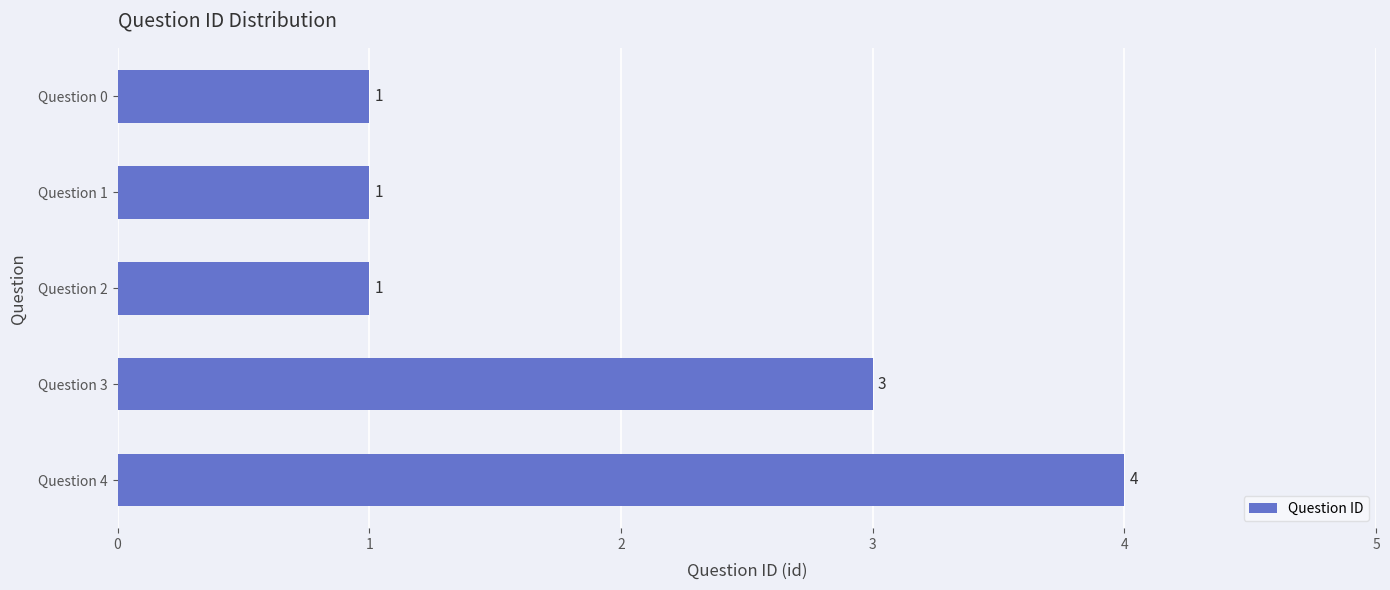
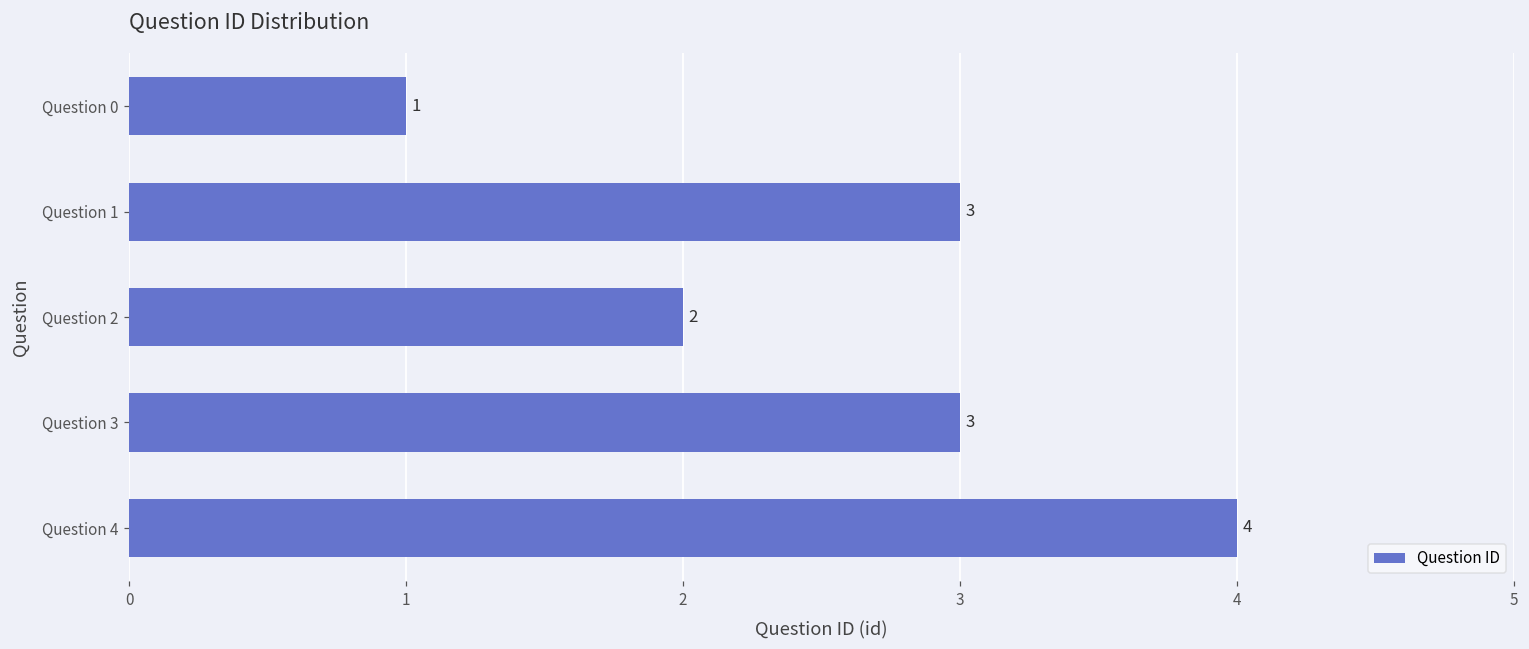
  {
    "Question 0": 1,
-   "Question 1": 1,
-   "Question 2": 1,
+   "Question 1": 3,
+   "Question 2": 2,
    "Question 3": 3,
    "Question 4": 4
  }
